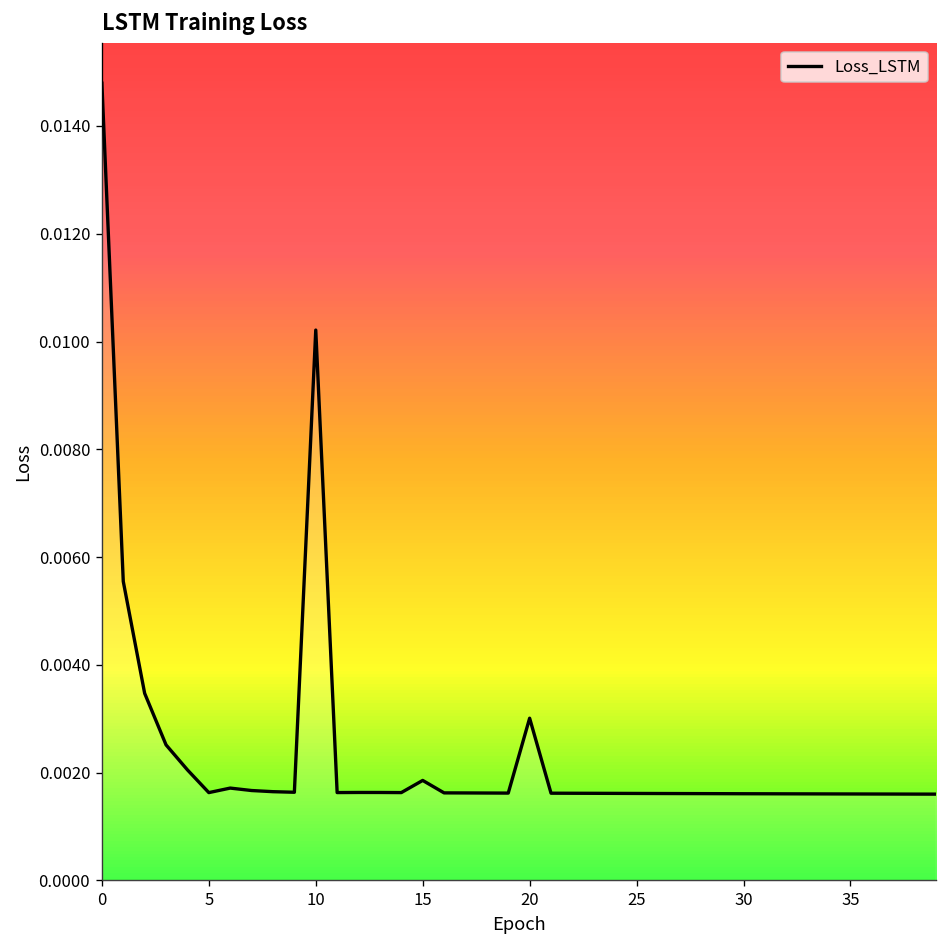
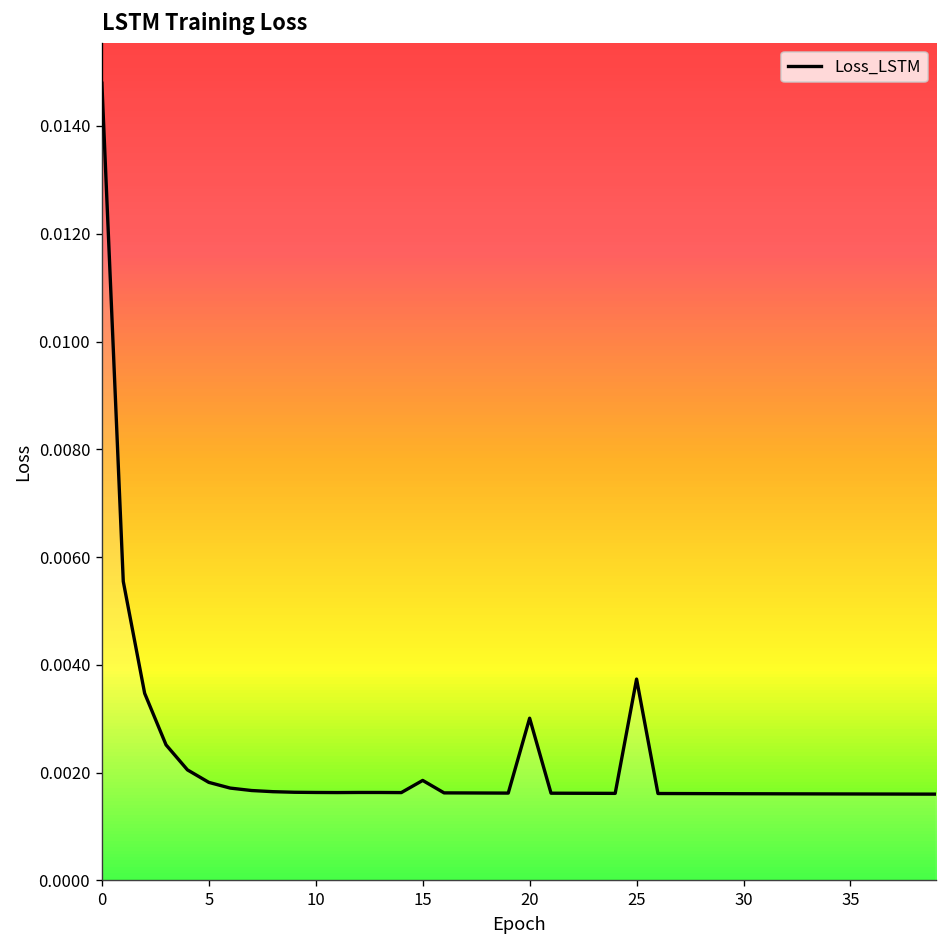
  {
    "0": 0.0148,
-   "5": 0.0016,
-   "10": 0.0102,
+   "5": 0.0018,
+   "10": 0.0016,
    "15": 0.0019,
    "20": 0.0030,
-   "25": 0.0016,
+   "25": 0.0037,
    "30": 0.0016,
    "35": 0.0016
  }
